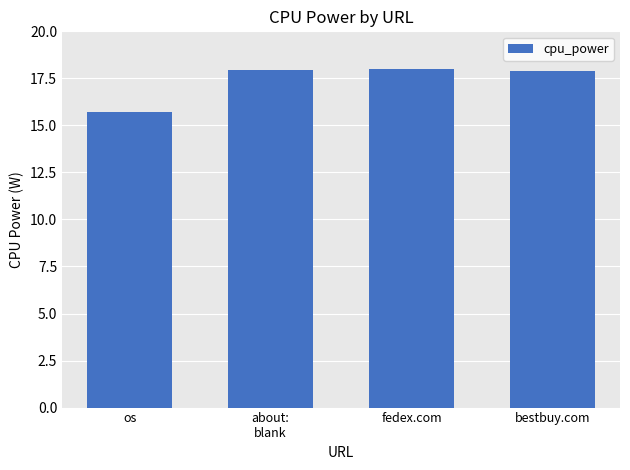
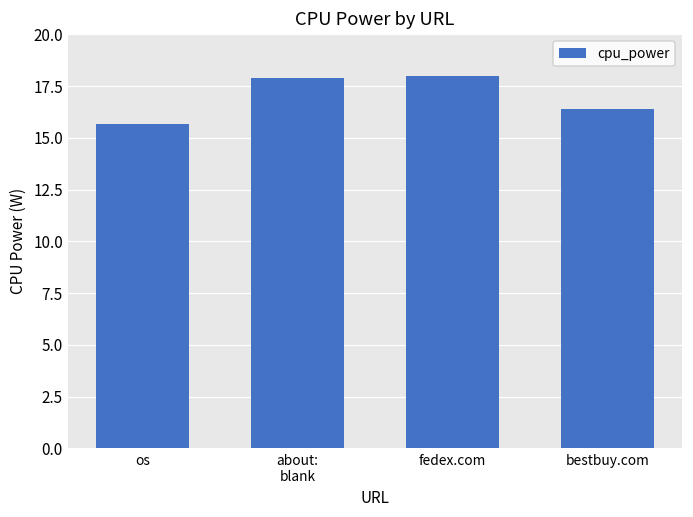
  {
    "os": 15.7,
    "about: blank": 17.9,
    "fedex.com": 18.0,
-   "bestbuy.com": 17.9
+   "bestbuy.com": 16.4
  }
